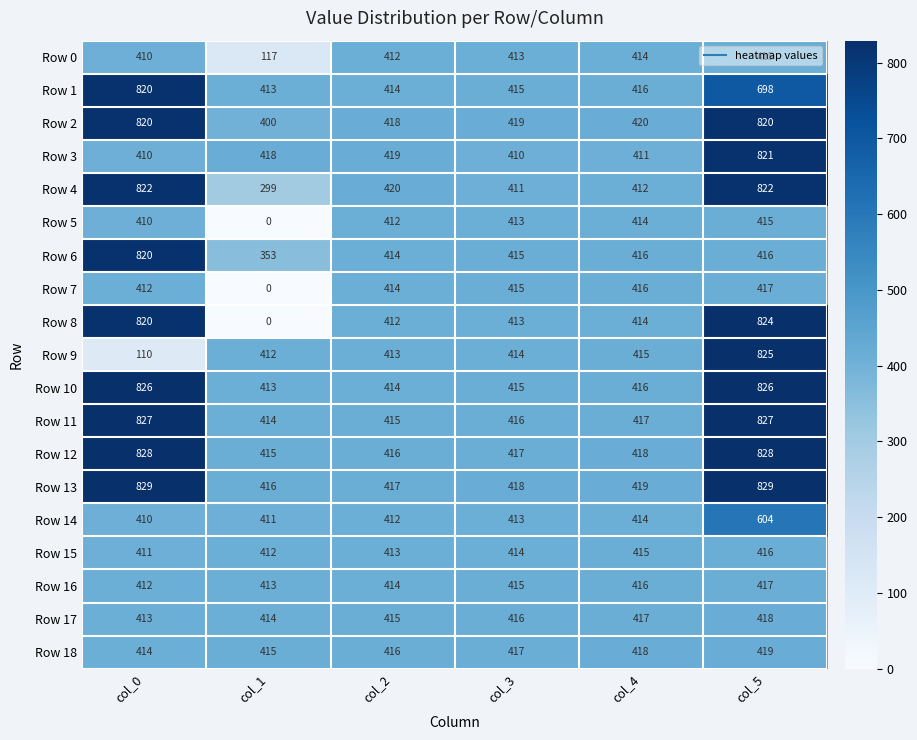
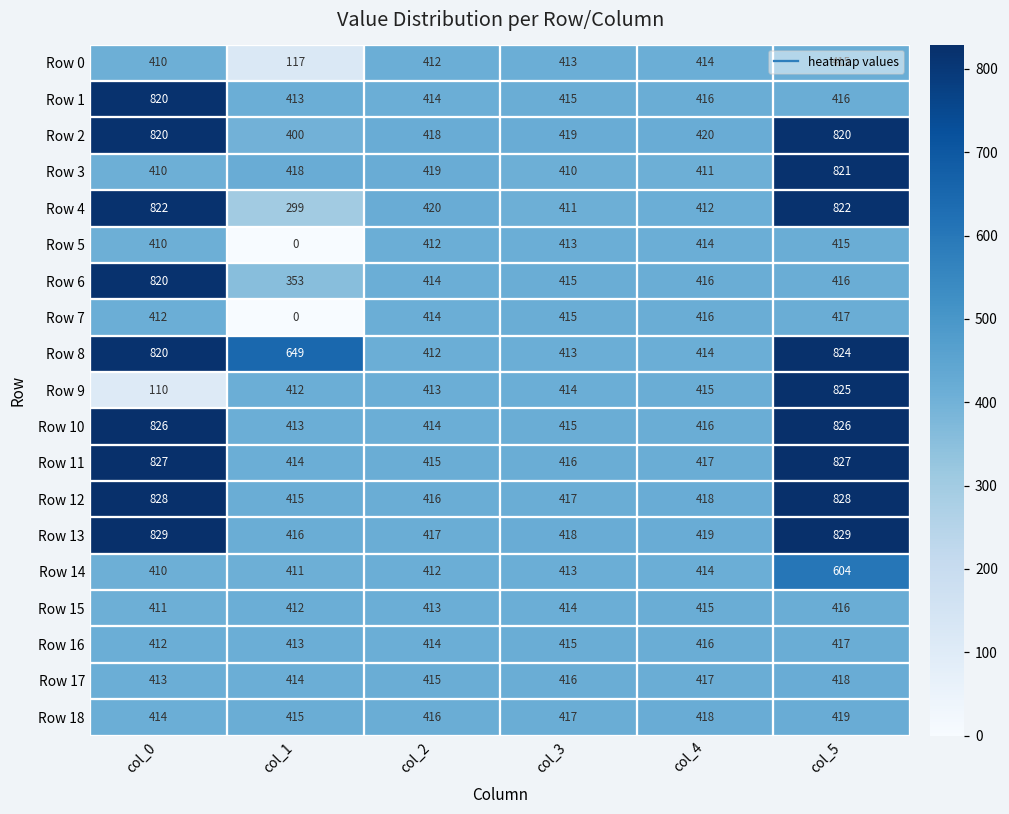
  {
    "Row 0": {
      "col_0": 410,
      "col_1": 117,
      "col_2": 412,
      "col_3": 413,
      "col_4": 414
    },
    "Row 1": {
      "col_0": 820,
      "col_1": 413,
      "col_2": 414,
      "col_3": 415,
      "col_4": 416,
-     "col_5": 698
+     "col_5": 416
    },
    "Row 2": {
      "col_0": 820,
      "col_1": 400,
      "col_2": 418,
      "col_3": 419,
      "col_4": 420,
      "col_5": 820
    },
    "Row 3": {
      "col_0": 410,
      "col_1": 418,
      "col_2": 419,
      "col_3": 410,
      "col_4": 411,
      "col_5": 821
    },
    "Row 4": {
      "col_0": 822,
      "col_1": 299,
      "col_2": 420,
      "col_3": 411,
      "col_4": 412,
      "col_5": 822
    },
    "Row 5": {
      "col_0": 410,
      "col_1": 0,
      "col_2": 412,
      "col_3": 413,
      "col_4": 414,
      "col_5": 415
    },
    "Row 6": {
      "col_0": 820,
      "col_1": 353,
      "col_2": 414,
      "col_3": 415,
      "col_4": 416,
      "col_5": 416
    },
    "Row 7": {
      "col_0": 412,
      "col_1": 0,
      "col_2": 414,
      "col_3": 415,
      "col_4": 416,
      "col_5": 417
    },
    "Row 8": {
      "col_0": 820,
-     "col_1": 0,
+     "col_1": 649,
      "col_2": 412,
      "col_3": 413,
      "col_4": 414,
      "col_5": 824
    },
    "Row 9": {
      "col_0": 110,
      "col_1": 412,
      "col_2": 413,
      "col_3": 414,
      "col_4": 415,
      "col_5": 825
    },
    "Row 10": {
      "col_0": 826,
      "col_1": 413,
      "col_2": 414,
      "col_3": 415,
      "col_4": 416,
      "col_5": 826
    },
    "Row 11": {
      "col_0": 827,
      "col_1": 414,
      "col_2": 415,
      "col_3": 416,
      "col_4": 417,
      "col_5": 827
    },
    "Row 12": {
      "col_0": 828,
      "col_1": 415,
      "col_2": 416,
      "col_3": 417,
      "col_4": 418,
      "col_5": 828
    },
    "Row 13": {
      "col_0": 829,
      "col_1": 416,
      "col_2": 417,
      "col_3": 418,
      "col_4": 419,
      "col_5": 829
    },
    "Row 14": {
      "col_0": 410,
      "col_1": 411,
      "col_2": 412,
      "col_3": 413,
      "col_4": 414,
      "col_5": 604
    },
    "Row 15": {
      "col_0": 411,
      "col_1": 412,
      "col_2": 413,
      "col_3": 414,
      "col_4": 415,
      "col_5": 416
    },
    "Row 16": {
      "col_0": 412,
      "col_1": 413,
      "col_2": 414,
      "col_3": 415,
      "col_4": 416,
      "col_5": 417
    },
    "Row 17": {
      "col_0": 413,
      "col_1": 414,
      "col_2": 415,
      "col_3": 416,
      "col_4": 417,
      "col_5": 418
    },
    "Row 18": {
      "col_0": 414,
      "col_1": 415,
      "col_2": 416,
      "col_3": 417,
      "col_4": 418,
      "col_5": 419
    }
  }
